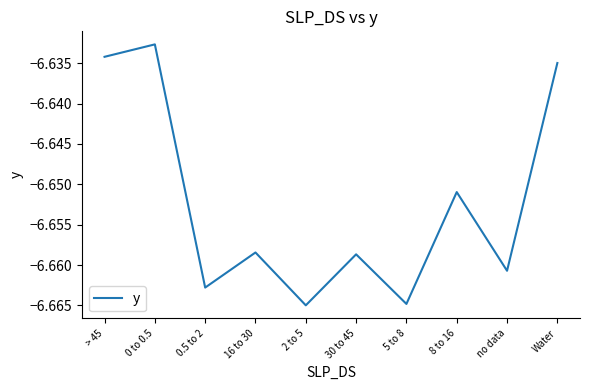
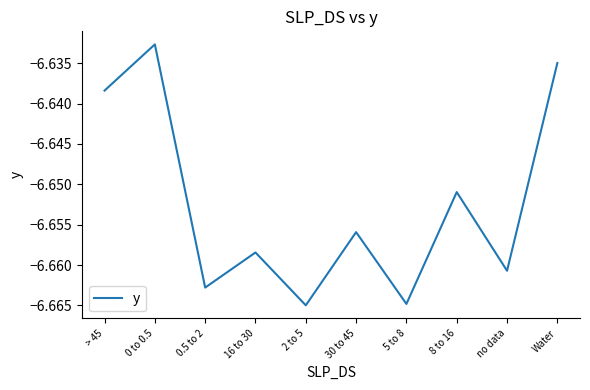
  {
-   "> 45": -6.634,
+   "> 45": -6.638,
    "0 to 0.5": -6.633,
    "0.5 to 2": -6.663,
    "16 to 30": -6.658,
    "2 to 5": -6.665,
-   "30 to 45": -6.659,
+   "30 to 45": -6.656,
    "5 to 8": -6.665,
    "8 to 16": -6.651,
    "no data": -6.661,
    "Water": -6.635
  }
